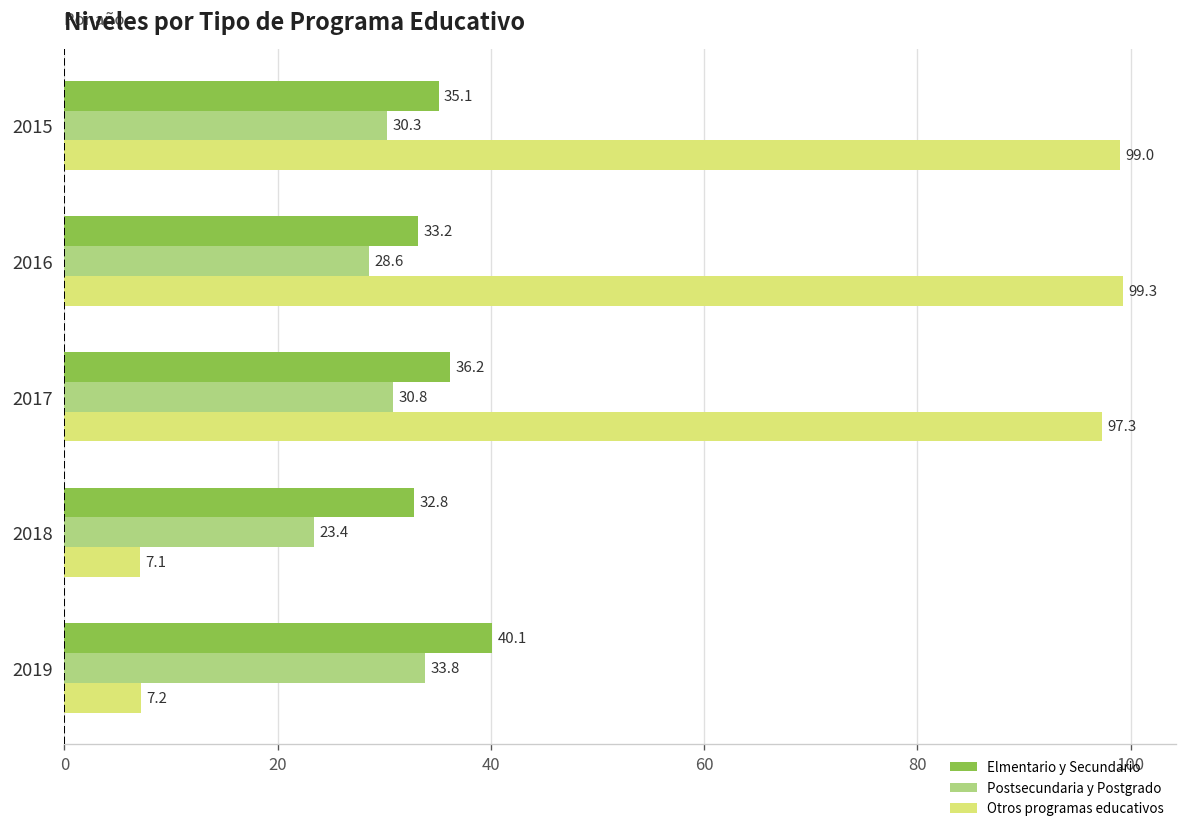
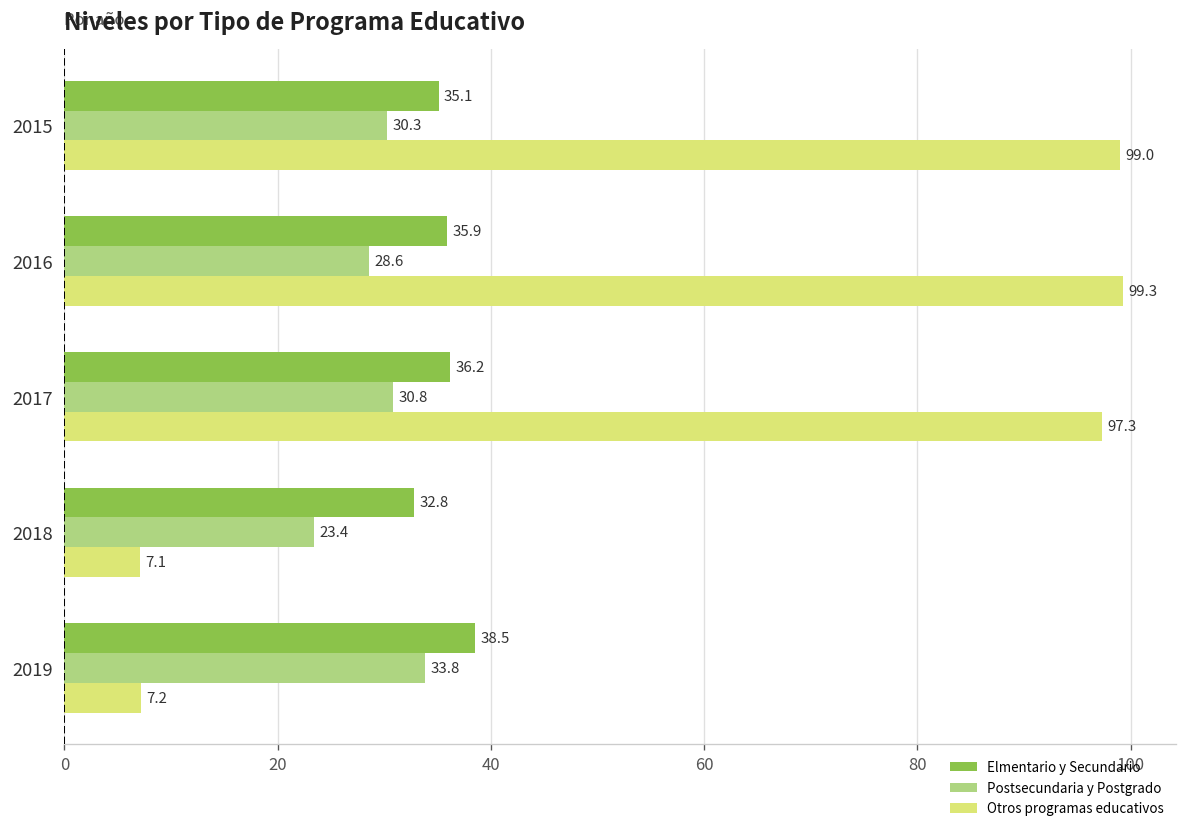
  {
    "Elmentario y Secundario": {
      "2015": 35.1,
-     "2016": 33.2,
+     "2016": 35.9,
      "2017": 36.2,
      "2018": 32.8,
-     "2019": 40.1
+     "2019": 38.5
    }
  }
